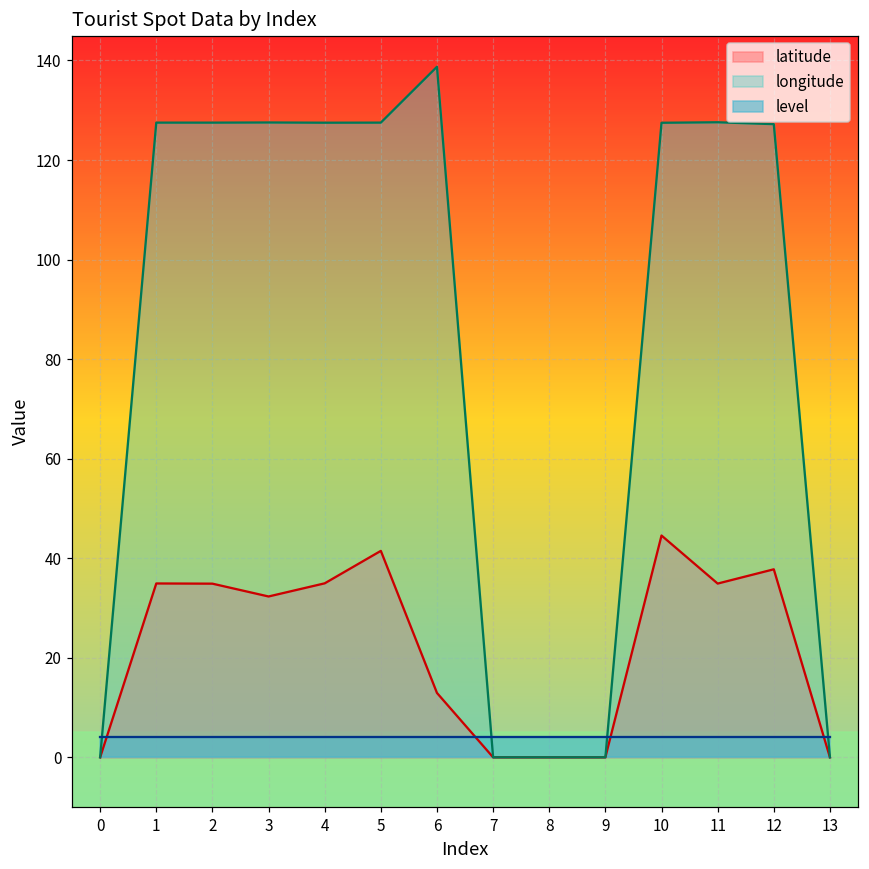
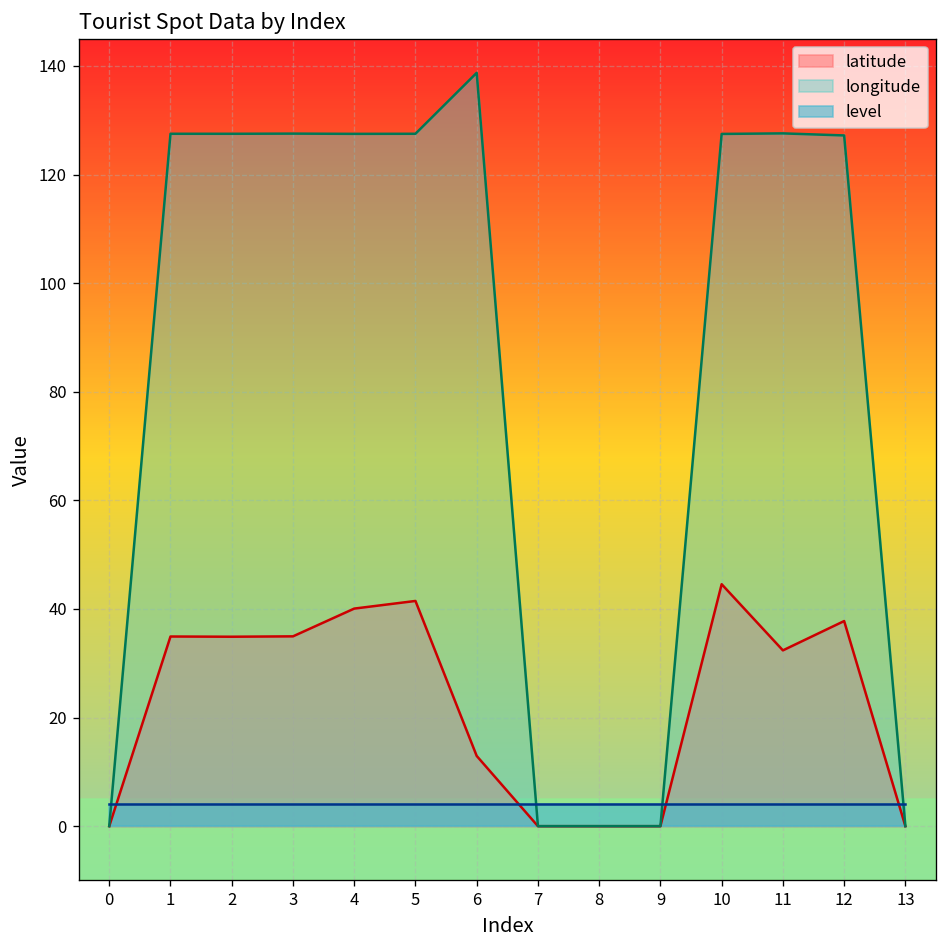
  {
    "latitude": {
      "1": 35,
      "2": 35,
-     "3": 32,
-     "4": 35,
+     "3": 35,
+     "4": 40,
      "5": 41,
      "6": 13,
      "10": 45,
-     "11": 35,
+     "11": 32,
      "12": 38
    }
  }
